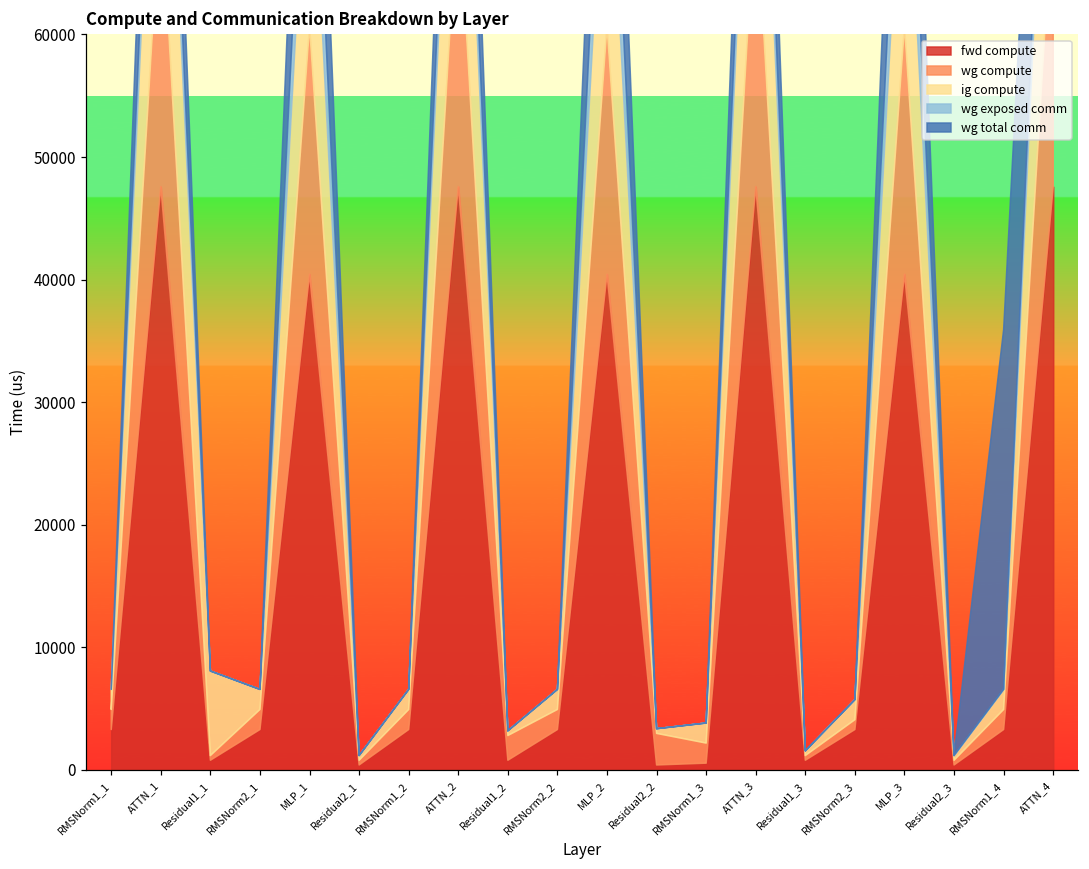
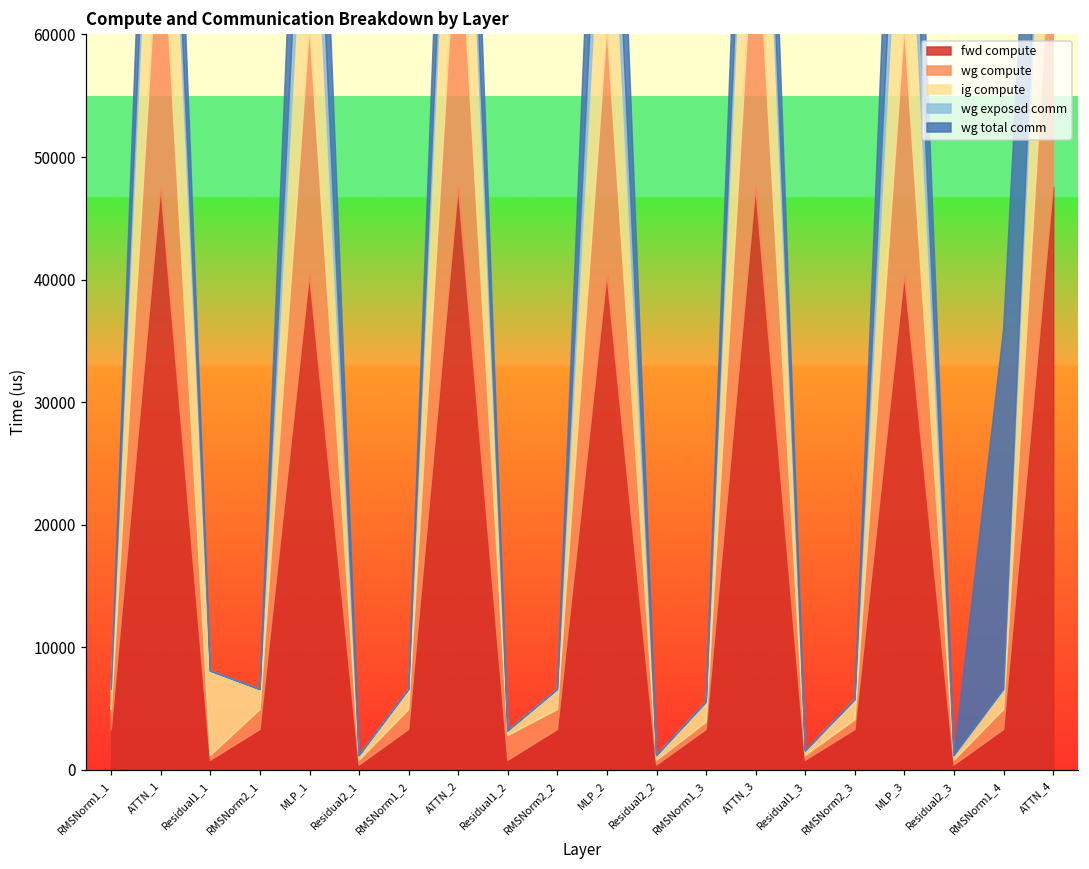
  {
    "fwd compute": {
      "RMSNorm1_1": 3300,
      "ATTN_1": 47600,
      "Residual1_1": 800,
      "RMSNorm2_1": 3300,
      "MLP_1": 40400,
      "Residual2_1": 400,
      "RMSNorm1_2": 3300,
      "ATTN_2": 47600,
      "Residual1_2": 800,
      "RMSNorm2_2": 3300,
      "MLP_2": 40400,
      "Residual2_2": 400,
-     "RMSNorm1_3": 500,
+     "RMSNorm1_3": 3300,
      "ATTN_3": 47600,
      "Residual1_3": 800,
      "RMSNorm2_3": 3300,
      "MLP_3": 40400,
      "Residual2_3": 400,
      "RMSNorm1_4": 3300,
      "ATTN_4": 47600
    },
    "wg compute": {
      "RMSNorm1_1": 1600,
      "Residual1_1": 400,
      "RMSNorm2_1": 1600,
      "Residual2_1": 400,
      "RMSNorm1_2": 1600,
      "Residual1_2": 2000,
      "RMSNorm2_2": 1600,
-     "Residual2_2": 2600,
-     "RMSNorm1_3": 1600,
+     "Residual2_2": 400,
+     "RMSNorm1_3": 600,
      "Residual1_3": 400,
      "RMSNorm2_3": 800,
      "Residual2_3": 400,
      "RMSNorm1_4": 1600
    },
    "wg total comm": {
      "RMSNorm1_4": 29400
    }
  }
